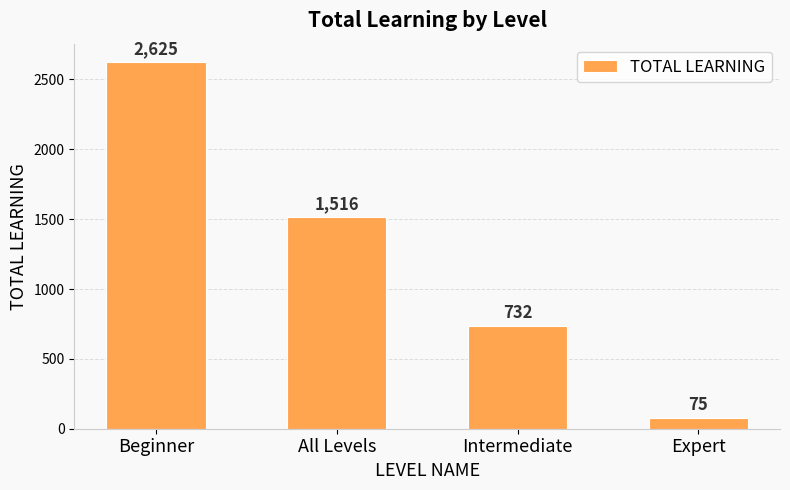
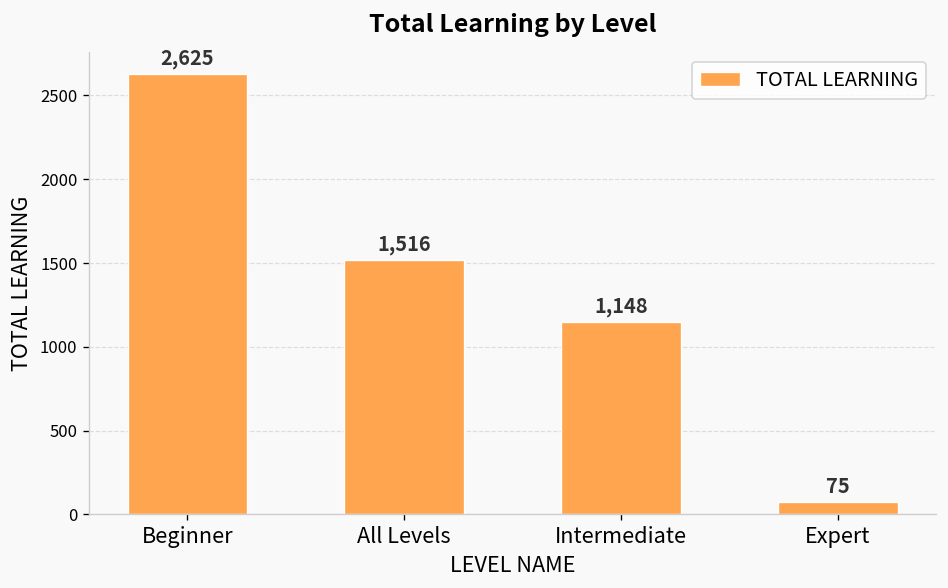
  {
    "Beginner": "2,625",
    "All Levels": "1,516",
-   "Intermediate": "732",
+   "Intermediate": "1,148",
    "Expert": "75"
  }
